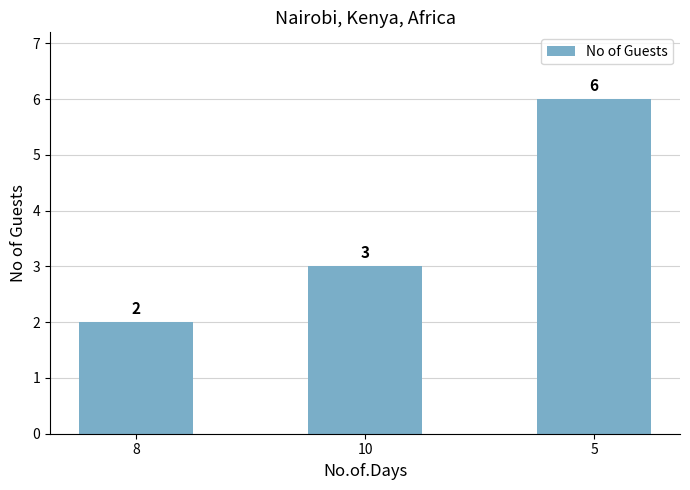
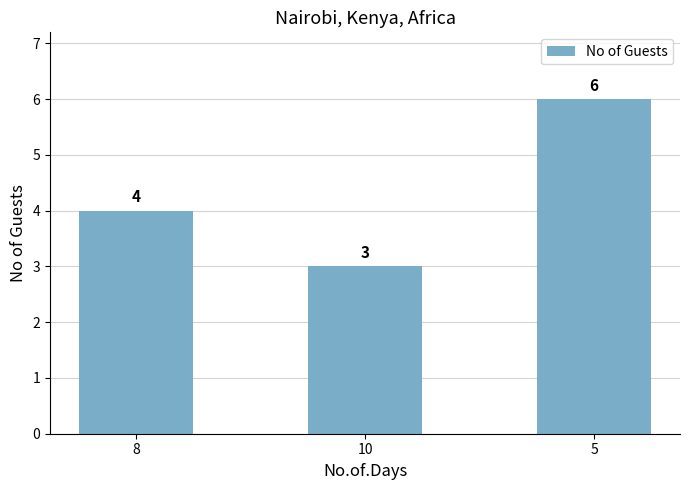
  {
-   "8": 2,
+   "8": 4,
    "10": 3,
    "5": 6
  }
